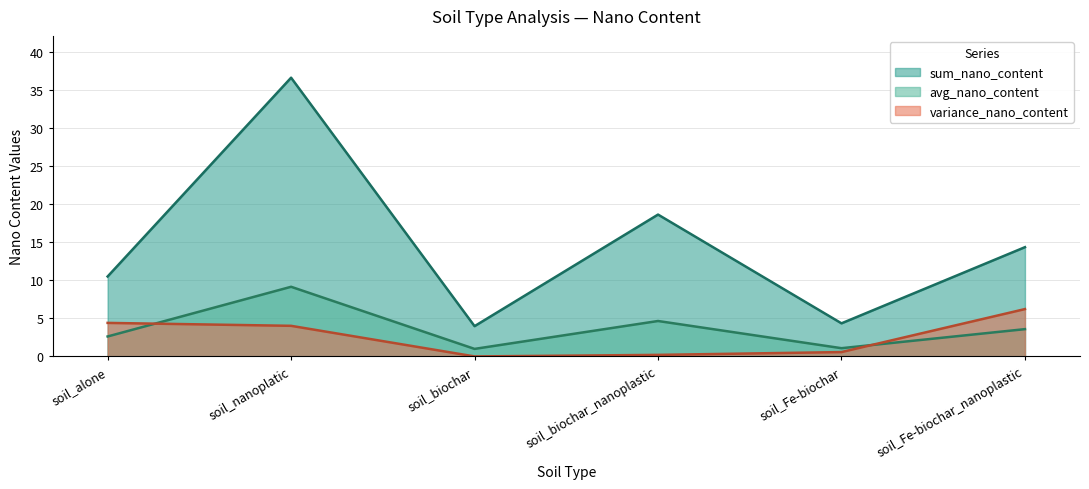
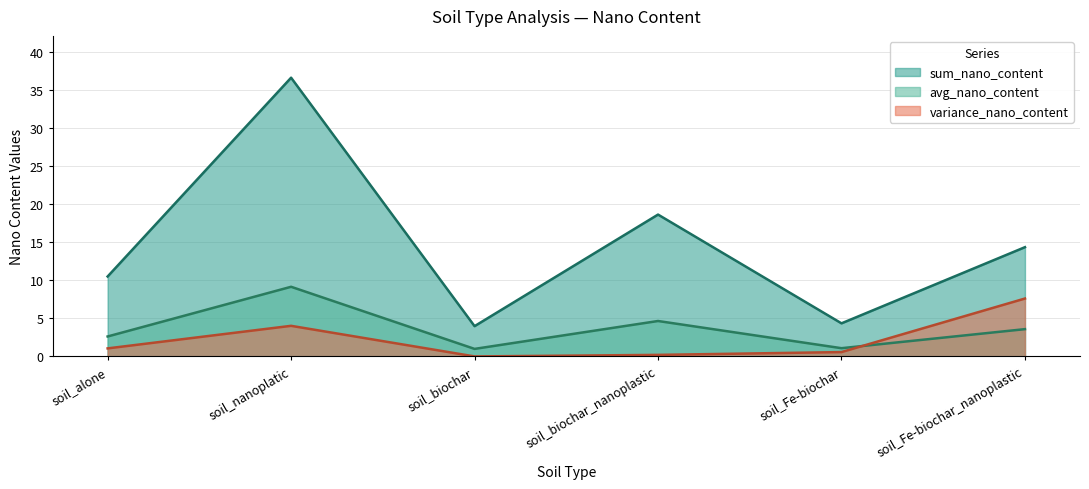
  {
    "variance_nano_content": {
-     "soil_alone": 4,
+     "soil_alone": 1,
      "soil_nanoplatic": 4,
      "soil_biochar": 0,
      "soil_biochar_nanoplastic": 0,
      "soil_Fe-biochar": 1,
-     "soil_Fe-biochar_nanoplastic": 6
+     "soil_Fe-biochar_nanoplastic": 8
    }
  }
